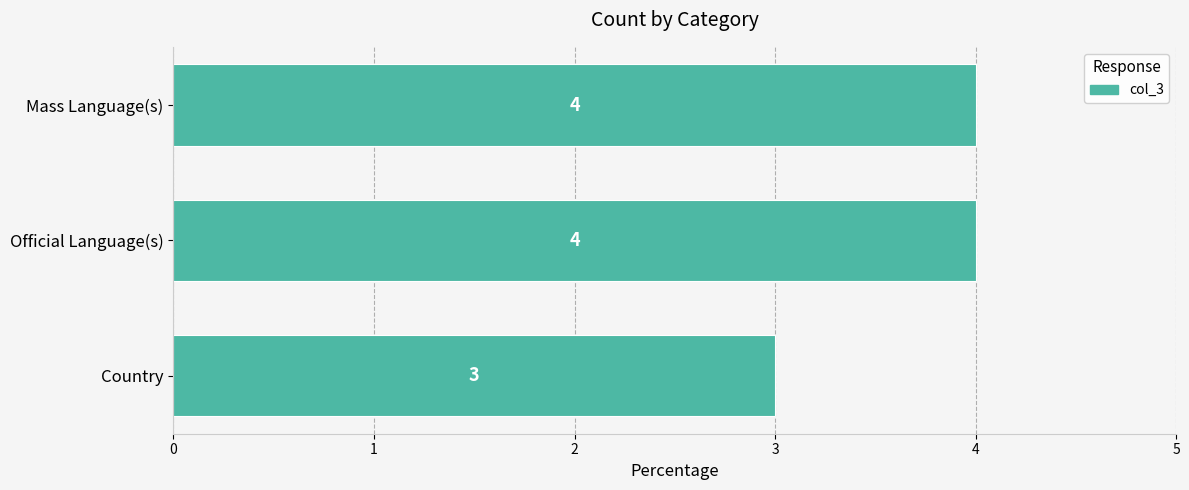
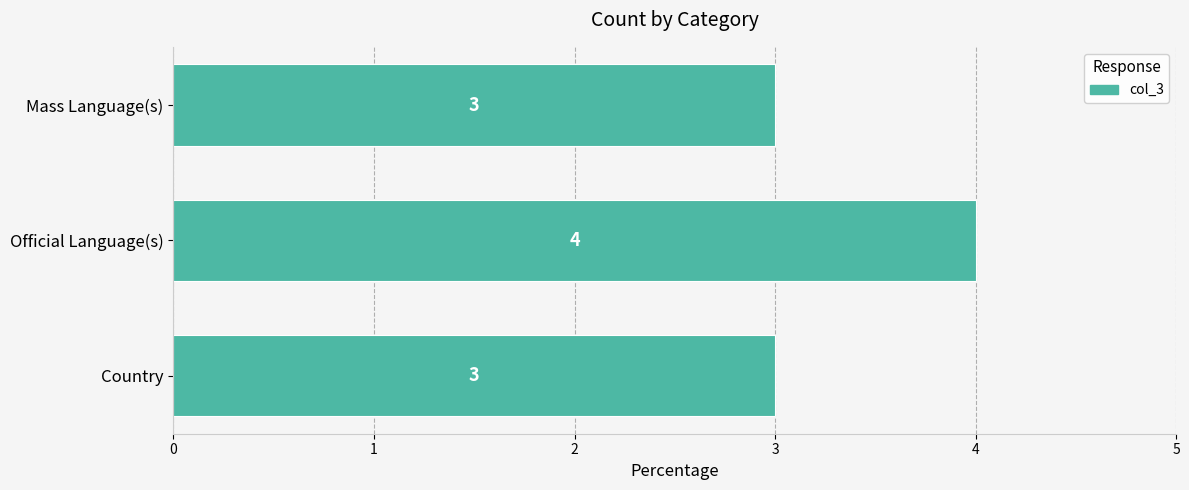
  {
-   "Mass Language(s)": 4,
+   "Mass Language(s)": 3,
    "Official Language(s)": 4,
    "Country": 3
  }
